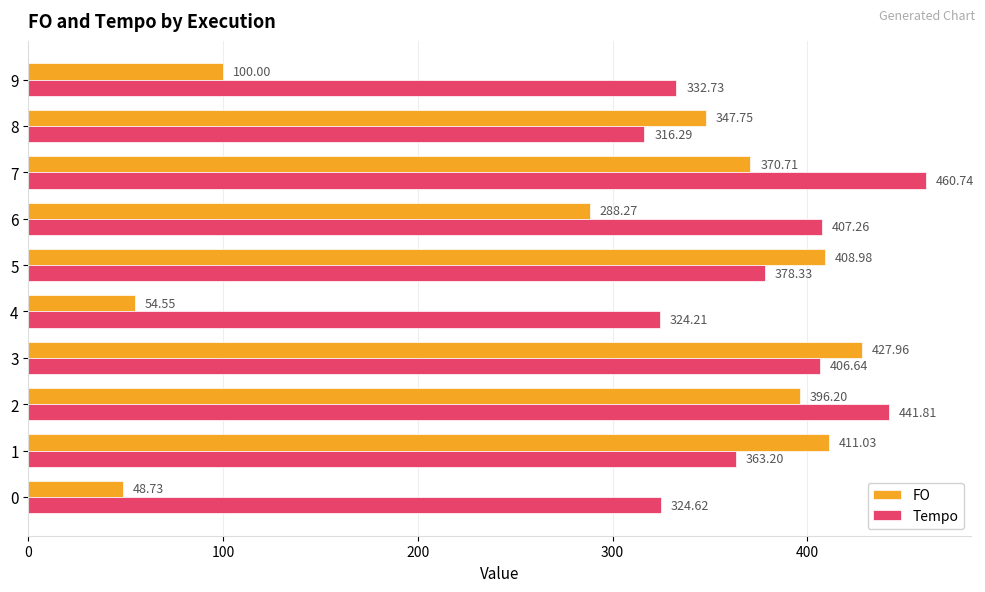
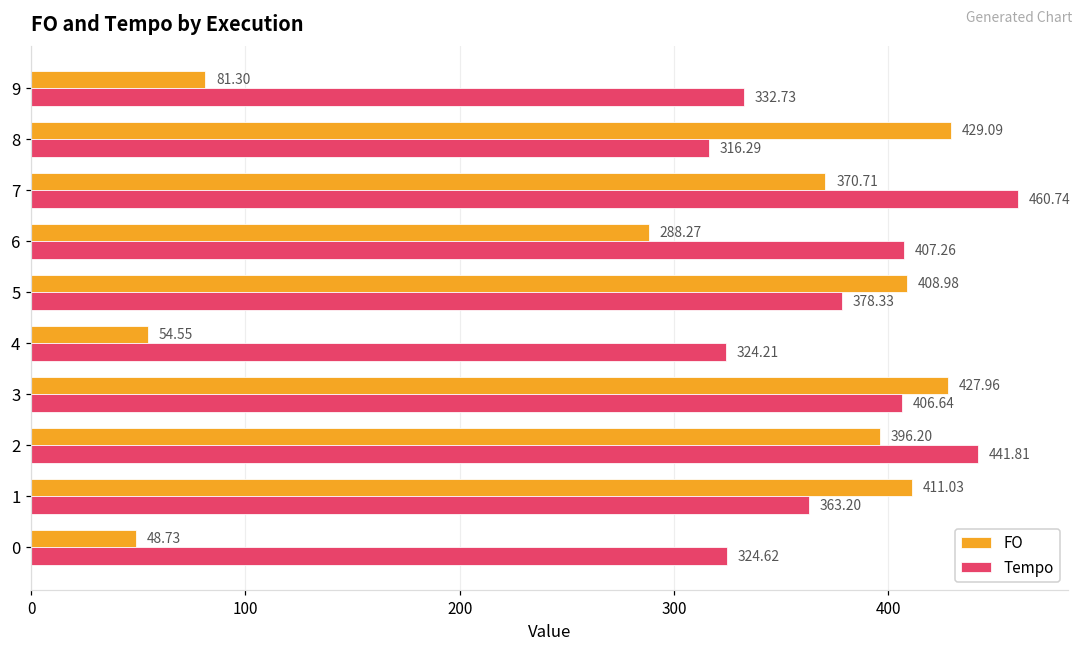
  {
    "FO": {
-     "9": 100.00,
-     "8": 347.75,
+     "9": 81.30,
+     "8": 429.09,
      "7": 370.71,
      "6": 288.27,
      "5": 408.98,
      "4": 54.55,
      "3": 427.96,
      "2": 396.20,
      "1": 411.03,
      "0": 48.73
    },
    "Tempo": {
      "9": 332.73,
      "8": 316.29,
      "7": 460.74,
      "6": 407.26,
      "5": 378.33,
      "4": 324.21,
      "3": 406.64,
      "2": 441.81,
      "1": 363.20,
      "0": 324.62
    }
  }
